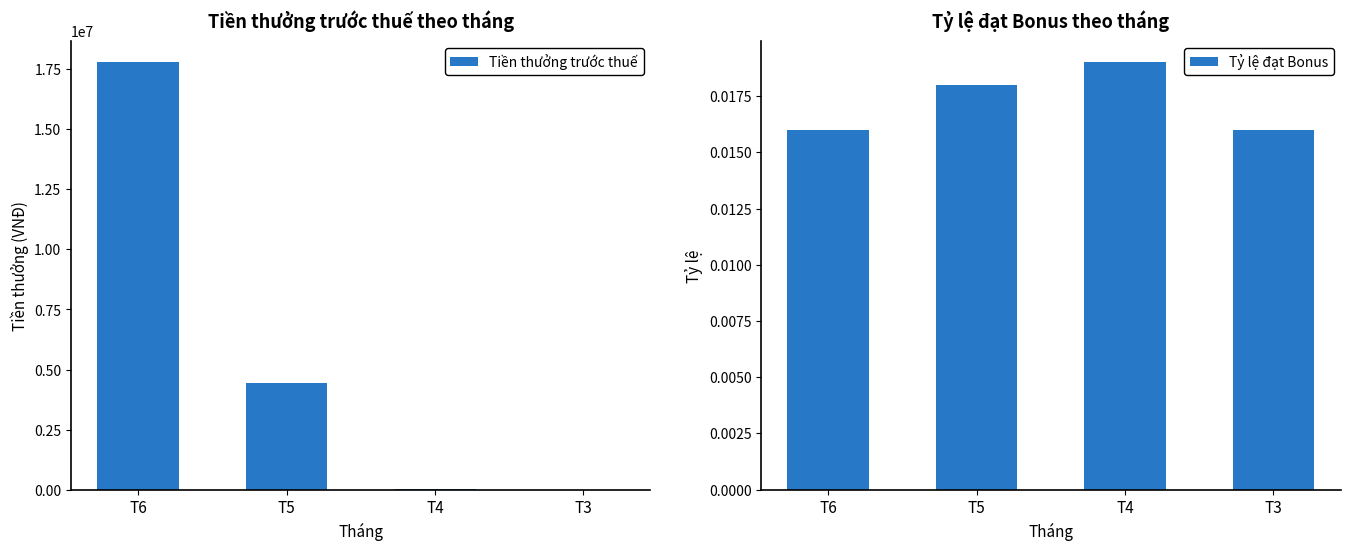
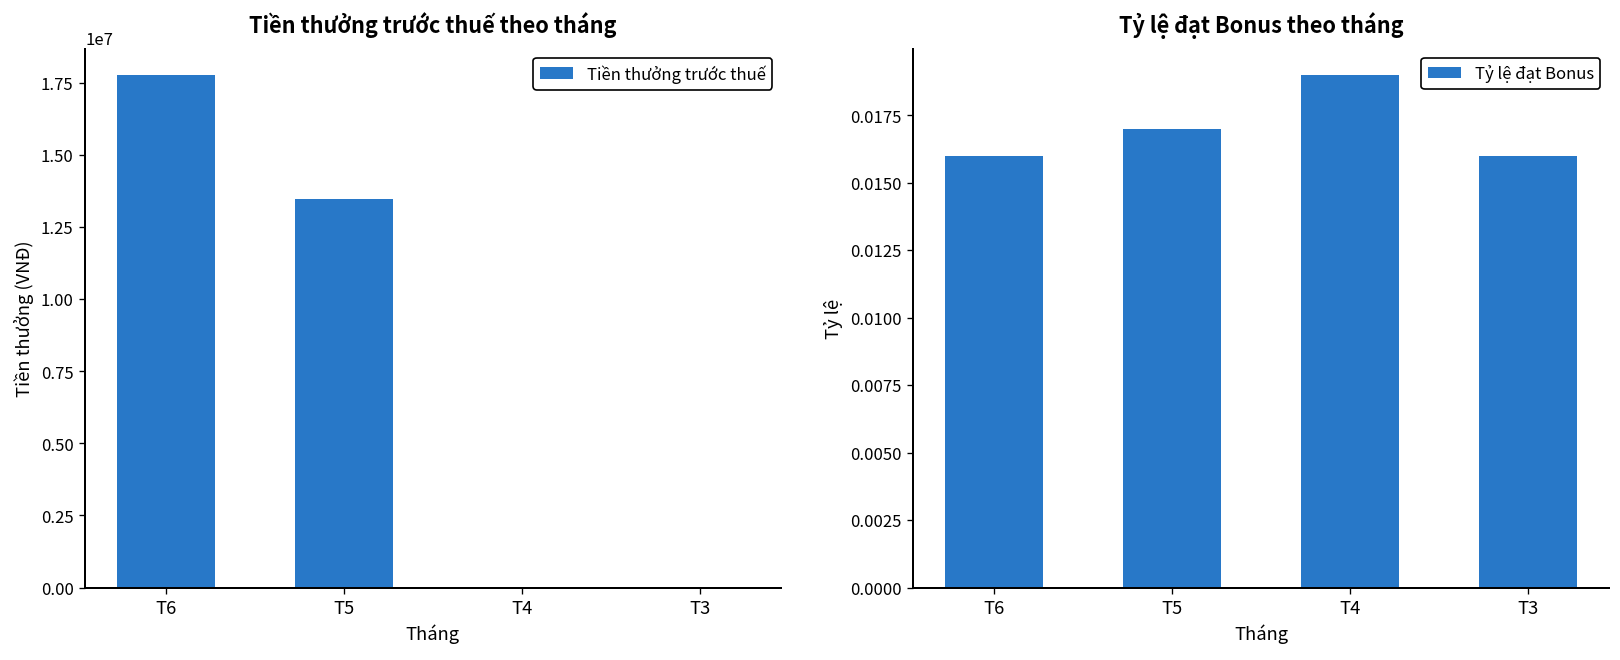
  {
    "Tiền thưởng trước thuế theo tháng": {
      "T6": 17800000,
-     "T5": 4400000,
+     "T5": 13500000,
      "T3": 0
    },
    "Tỷ lệ đạt Bonus theo tháng": {
      "T6": 0.016,
-     "T5": 0.018,
+     "T5": 0.017,
      "T4": 0.019,
      "T3": 0.016
    }
  }
